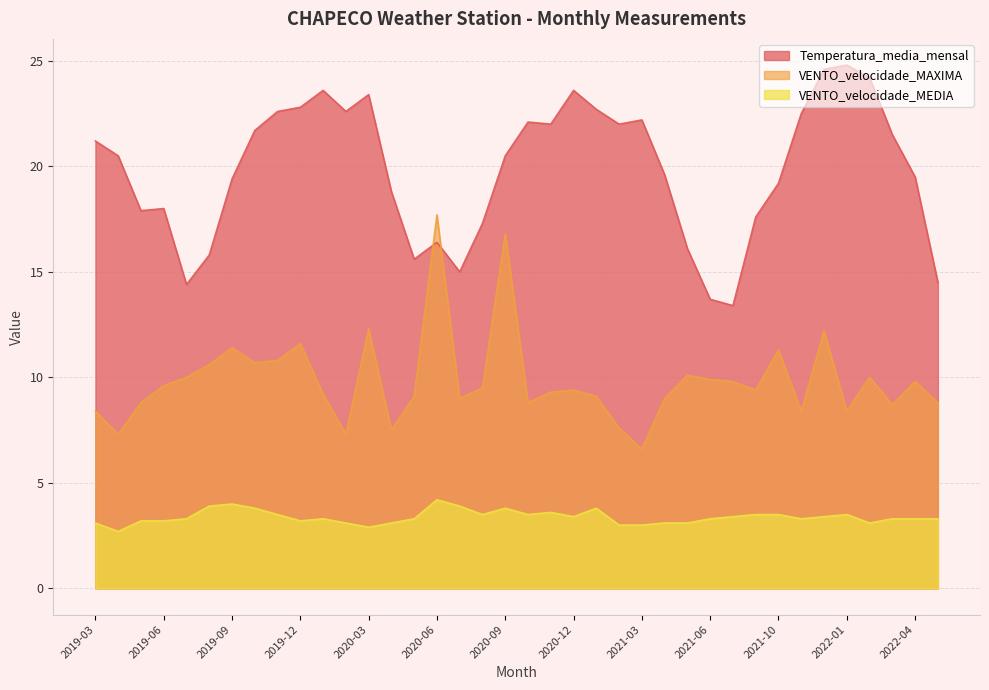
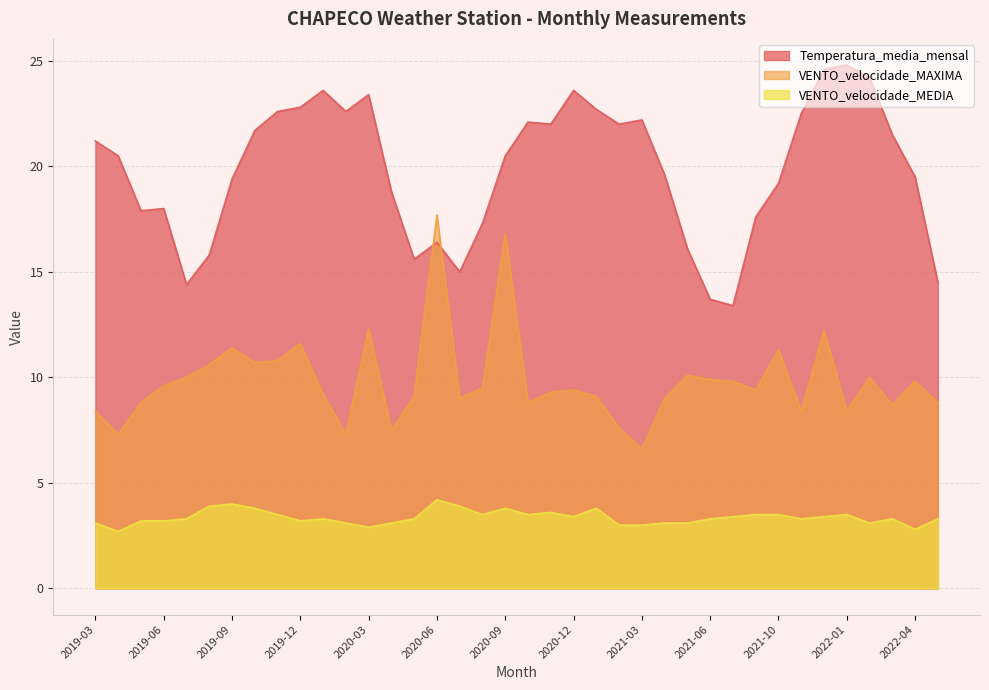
  {
    "Temperatura_media_mensal": {
      "2019-03": 21.2,
      "2019-06": 18.0,
      "2019-09": 19.4,
      "2019-12": 22.8,
      "2020-03": 23.4,
      "2020-06": 16.4,
      "2020-09": 20.5,
      "2020-12": 23.6,
      "2021-03": 22.2,
      "2021-06": 13.7,
      "2021-10": 19.2,
      "2022-04": 19.5
    },
    "VENTO_velocidade_MAXIMA": {
      "2019-03": 8.4,
      "2019-06": 9.6,
      "2019-09": 11.4,
      "2019-12": 11.6,
      "2020-03": 12.3,
      "2020-06": 17.7,
      "2020-09": 16.8,
      "2020-12": 9.4,
      "2021-03": 6.6,
      "2021-06": 9.9,
      "2021-10": 11.3,
      "2022-01": 8.4,
      "2022-04": 9.8
    },
    "VENTO_velocidade_MEDIA": {
      "2019-03": 3.1,
      "2019-06": 3.2,
      "2019-09": 4.0,
      "2019-12": 3.2,
      "2020-03": 2.9,
      "2020-06": 4.2,
      "2020-09": 3.8,
      "2020-12": 3.4,
      "2021-03": 3.0,
      "2021-06": 3.3,
      "2021-10": 3.5,
      "2022-01": 3.5,
-     "2022-04": 3.3
+     "2022-04": 2.8
    }
  }
